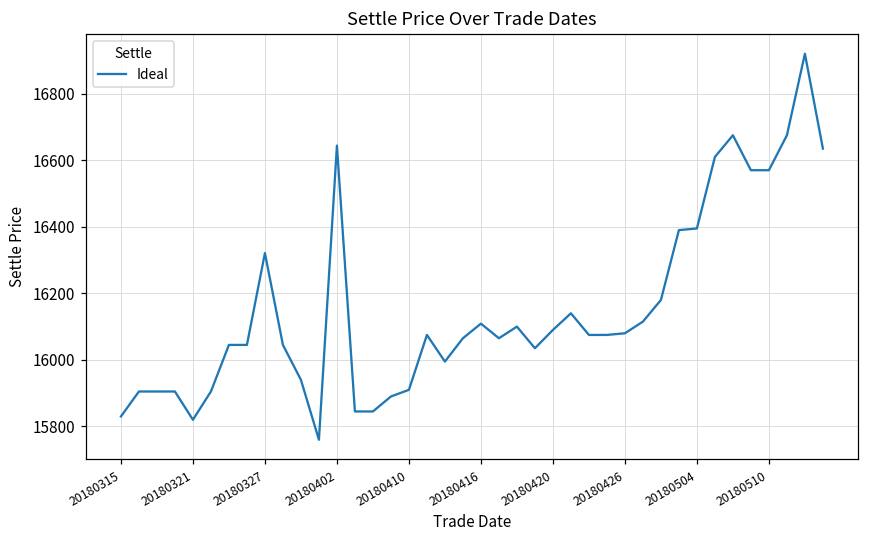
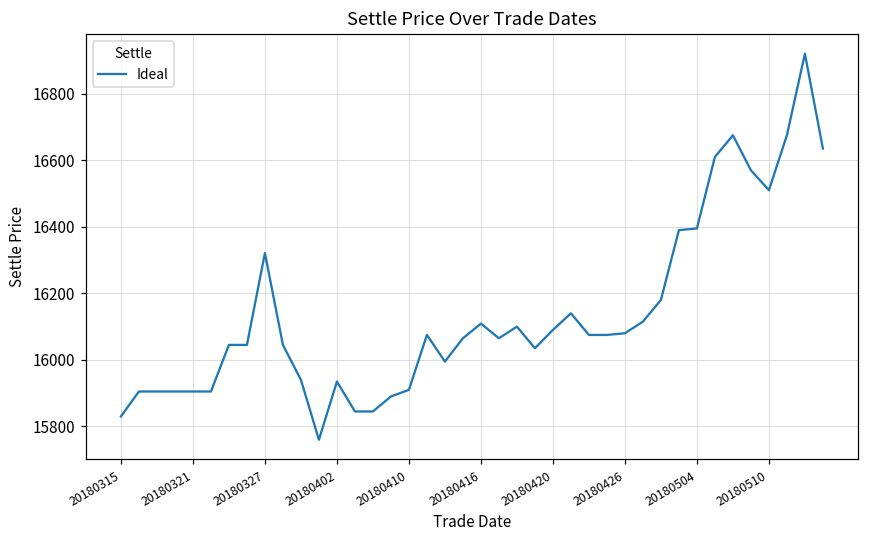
  {
    "20180315": 15830,
-   "20180321": 15820,
+   "20180321": 15910,
    "20180327": 16320,
-   "20180402": 16640,
+   "20180402": 15940,
    "20180410": 15910,
    "20180416": 16110,
    "20180420": 16090,
    "20180426": 16080,
    "20180504": 16400,
-   "20180510": 16570
+   "20180510": 16510
  }
